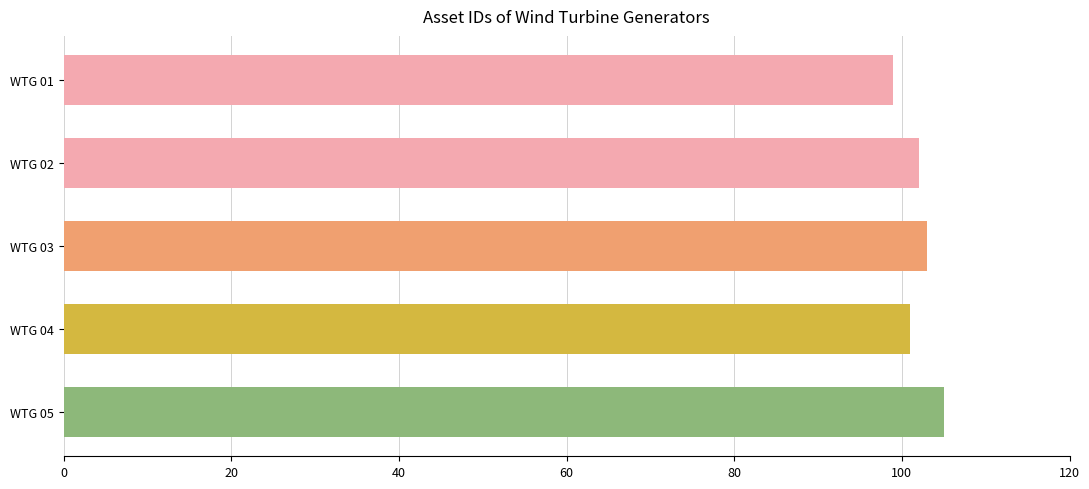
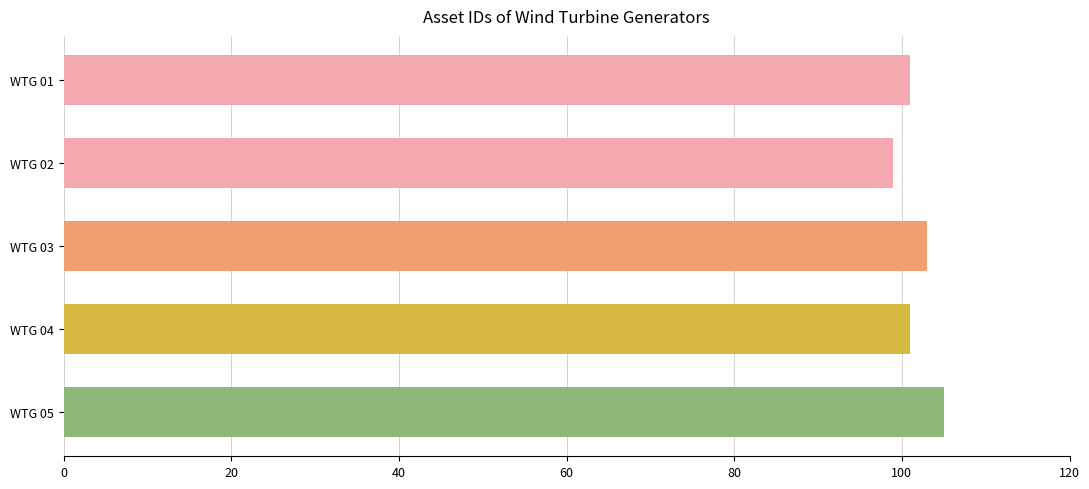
  {
-   "WTG 01": 99,
-   "WTG 02": 102,
+   "WTG 01": 101,
+   "WTG 02": 99,
    "WTG 03": 103,
    "WTG 04": 101,
    "WTG 05": 105
  }
